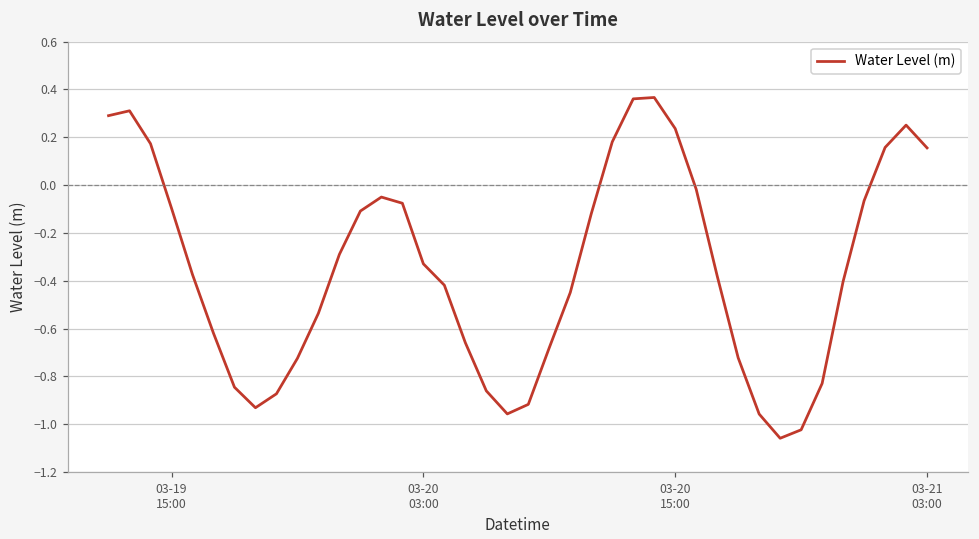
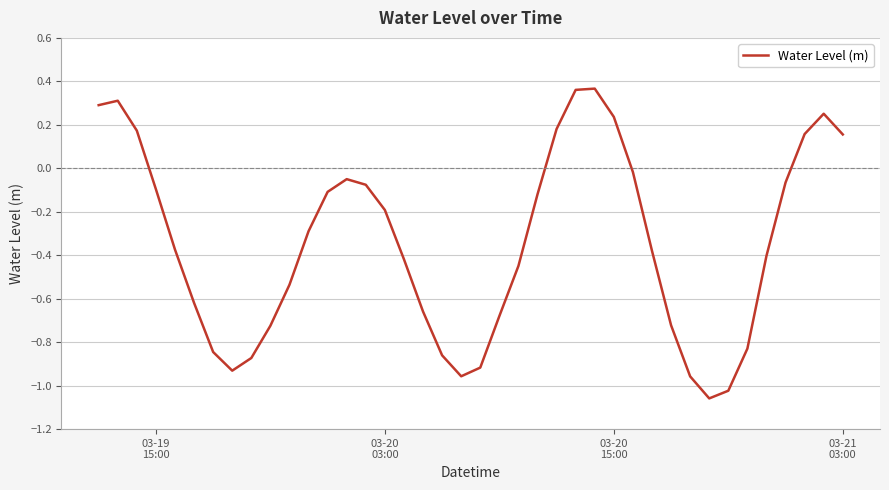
  {
    "03-19 15:00": -0.10,
-   "03-20 03:00": -0.33,
+   "03-20 03:00": -0.19,
    "03-20 15:00": 0.24,
    "03-21 03:00": 0.16
  }
